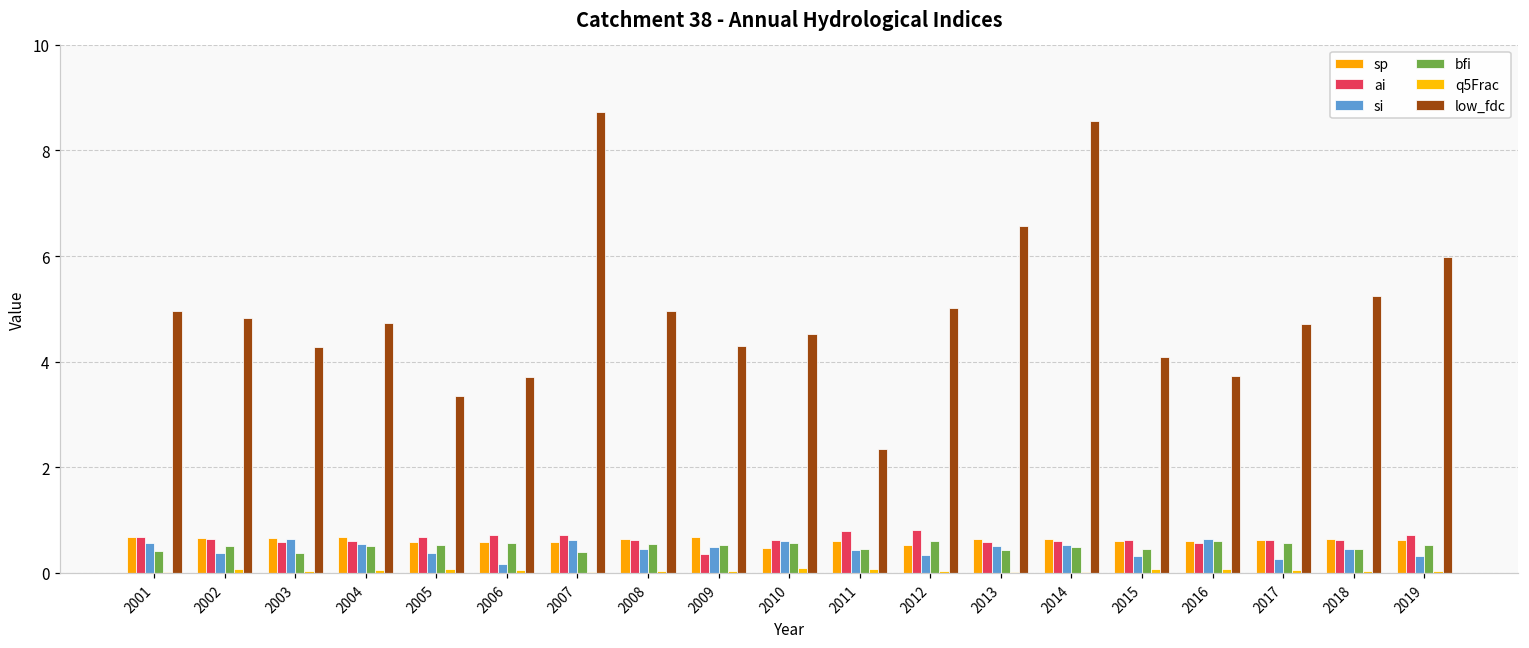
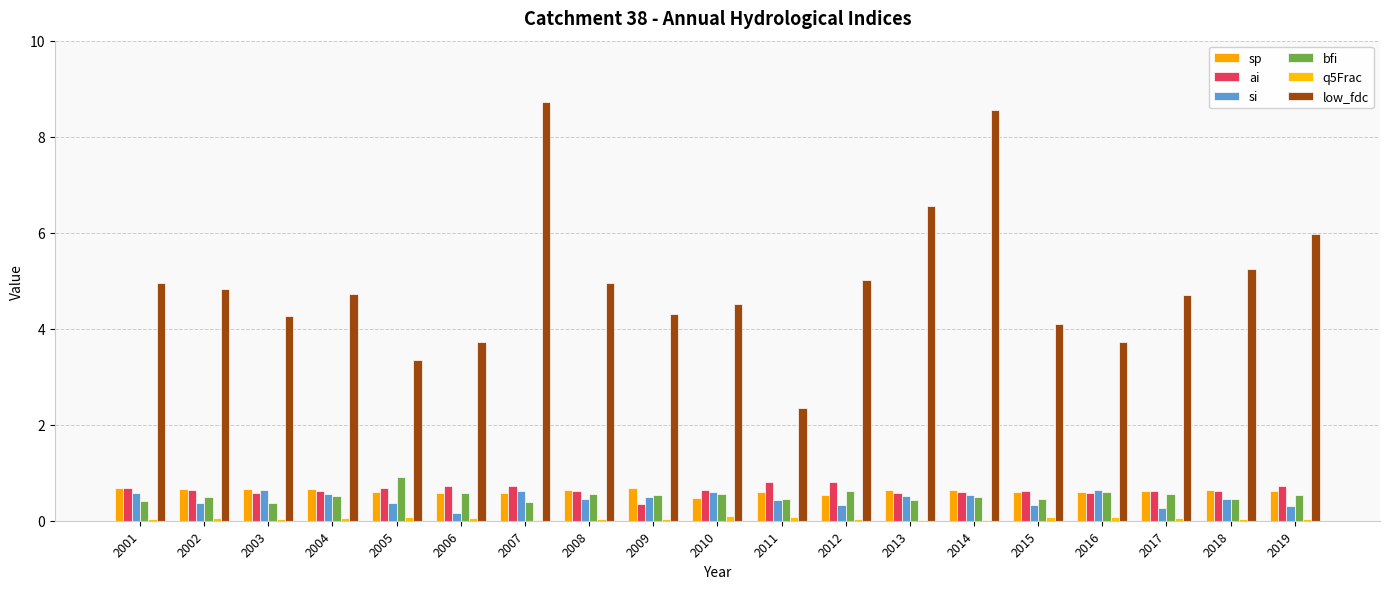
  {
    "ai": {
      "2001": 0.7,
      "2002": 0.6,
      "2003": 0.6,
      "2004": 0.6,
      "2005": 0.7,
      "2006": 0.7,
      "2007": 0.7,
      "2008": 0.6,
      "2009": 0.4,
      "2010": 0.6,
      "2011": 0.8,
      "2012": 0.8,
      "2013": 0.6,
      "2014": 0.6,
      "2015": 0.6,
      "2016": 0.6,
      "2017": 0.6,
      "2018": 0.6,
      "2019": 0.7
    },
    "si": {
      "2001": 0.6,
      "2002": 0.4,
      "2003": 0.6,
      "2004": 0.6,
      "2005": 0.4,
      "2006": 0.2,
      "2007": 0.6,
      "2008": 0.5,
      "2009": 0.5,
      "2010": 0.6,
      "2011": 0.4,
      "2012": 0.3,
      "2013": 0.5,
      "2014": 0.5,
      "2015": 0.3,
      "2016": 0.6,
      "2017": 0.3,
      "2018": 0.5,
      "2019": 0.3
    },
    "bfi": {
      "2001": 0.4,
      "2002": 0.5,
      "2003": 0.4,
      "2004": 0.5,
-     "2005": 0.5,
+     "2005": 0.9,
      "2006": 0.6,
      "2007": 0.4,
      "2008": 0.6,
      "2009": 0.5,
      "2010": 0.6,
      "2011": 0.5,
      "2012": 0.6,
      "2013": 0.4,
      "2014": 0.5,
      "2015": 0.5,
      "2016": 0.6,
      "2017": 0.6,
      "2018": 0.4,
      "2019": 0.5
    },
    "low_fdc": {
      "2001": 5.0,
      "2002": 4.8,
      "2003": 4.3,
      "2004": 4.7,
      "2005": 3.4,
      "2006": 3.7,
      "2007": 8.7,
      "2008": 5.0,
      "2009": 4.3,
      "2010": 4.5,
      "2011": 2.4,
      "2012": 5.0,
      "2013": 6.6,
      "2014": 8.6,
      "2015": 4.1,
      "2016": 3.7,
      "2017": 4.7,
      "2018": 5.3,
      "2019": 6.0
    }
  }
